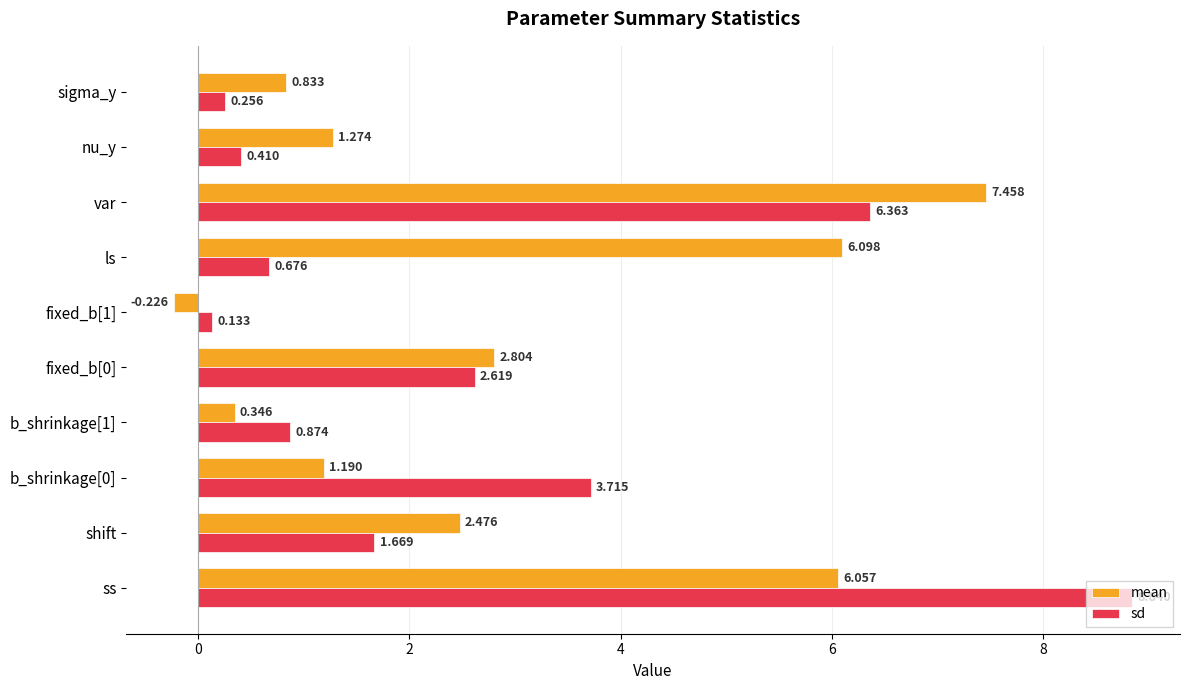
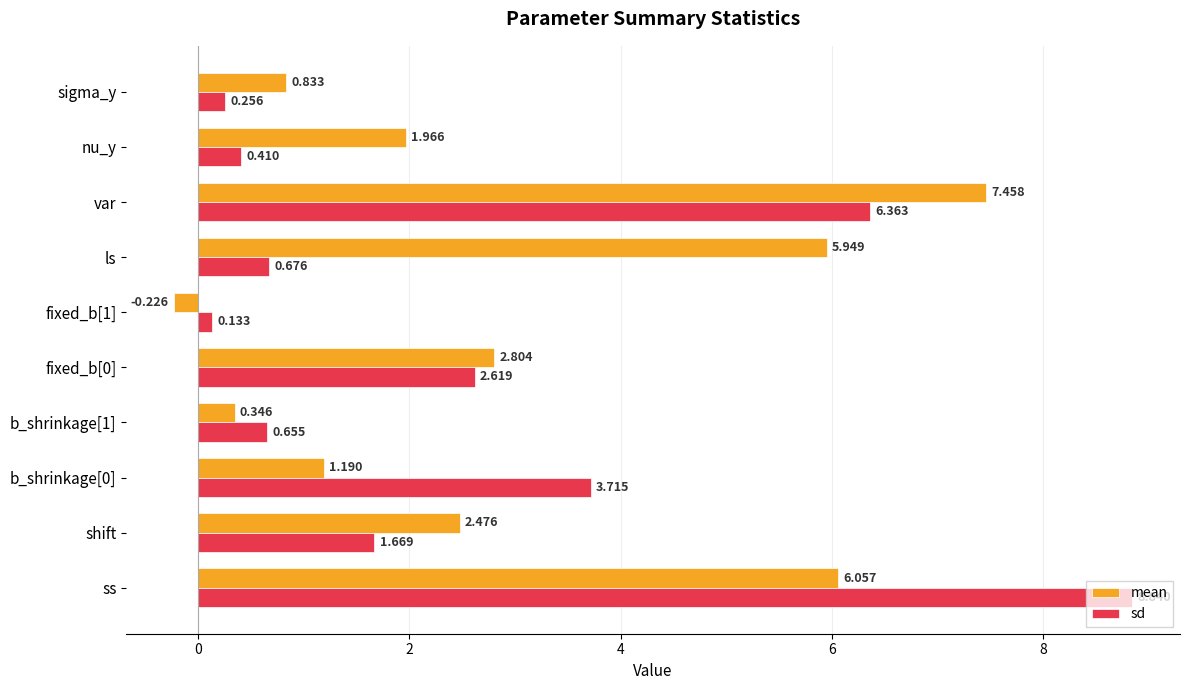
  {
    "mean": {
      "sigma_y": 0.833,
-     "nu_y": 1.274,
+     "nu_y": 1.966,
      "var": 7.458,
-     "ls": 6.098,
+     "ls": 5.949,
      "fixed_b[1]": -0.226,
      "fixed_b[0]": 2.804,
      "b_shrinkage[1]": 0.346,
      "b_shrinkage[0]": 1.190,
      "shift": 2.476,
      "ss": 6.057
    },
    "sd": {
      "sigma_y": 0.256,
      "nu_y": 0.410,
      "var": 6.363,
      "ls": 0.676,
      "fixed_b[1]": 0.133,
      "fixed_b[0]": 2.619,
-     "b_shrinkage[1]": 0.874,
+     "b_shrinkage[1]": 0.655,
      "b_shrinkage[0]": 3.715,
      "shift": 1.669
    }
  }
